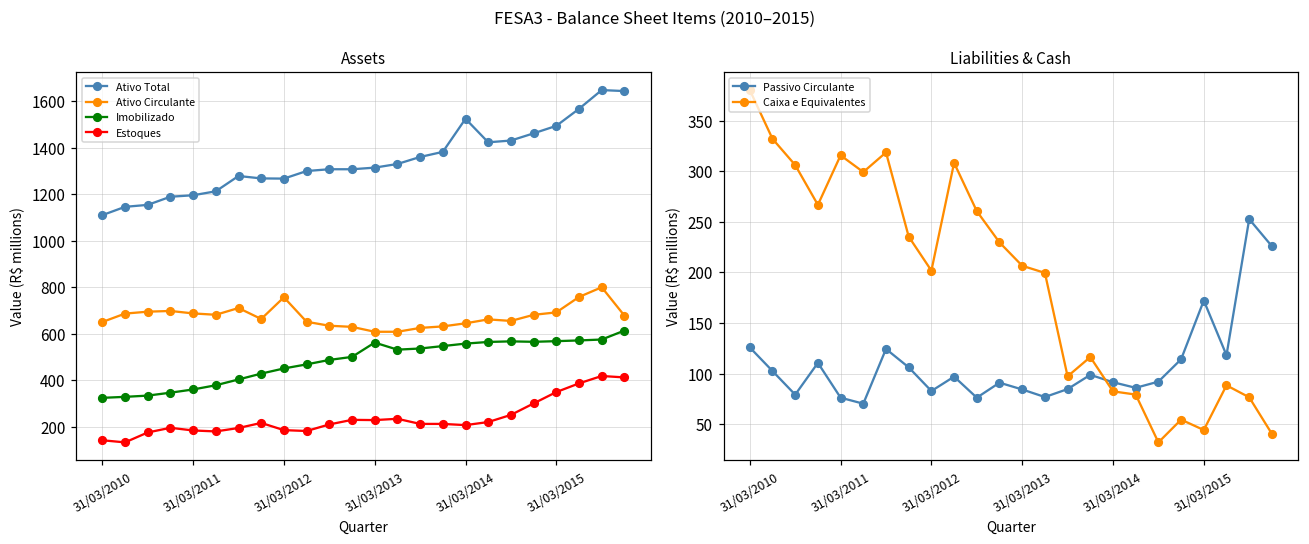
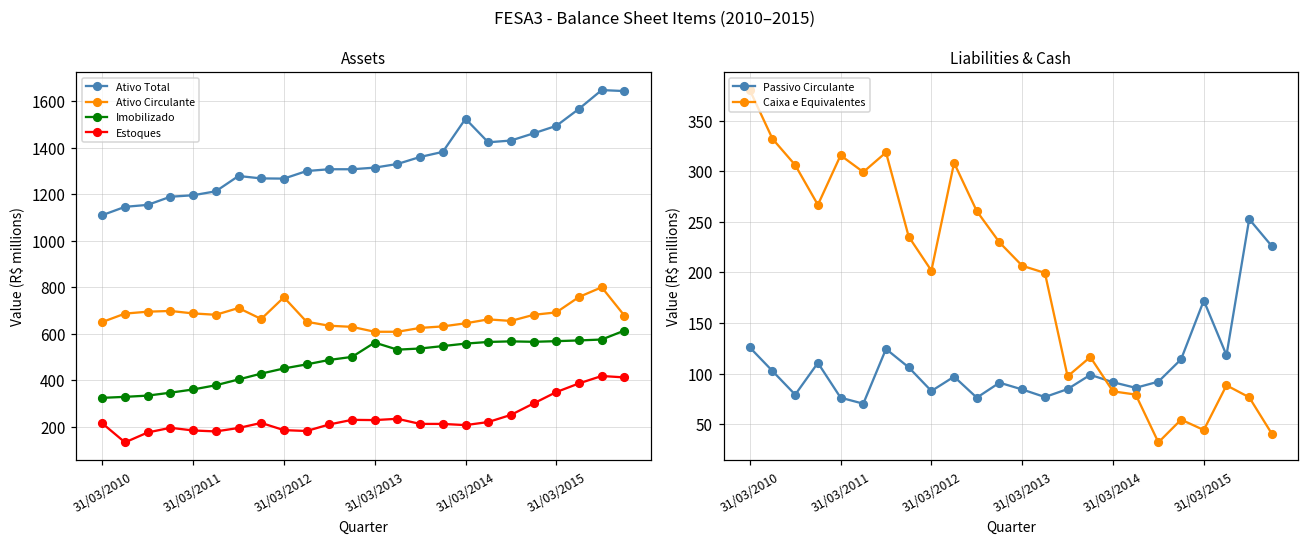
  {
    "Assets": {
      "Ativo Total": {
        "31/03/2010": 1110,
        "31/03/2011": 1200,
        "31/03/2012": 1270,
        "31/03/2013": 1310,
        "31/03/2014": 1520,
        "31/03/2015": 1490
      },
      "Ativo Circulante": {
        "31/03/2010": 650,
        "31/03/2011": 690,
        "31/03/2012": 760,
        "31/03/2013": 610,
        "31/03/2014": 640,
        "31/03/2015": 690
      },
      "Imobilizado": {
        "31/03/2010": 320,
        "31/03/2011": 360,
        "31/03/2012": 450,
        "31/03/2013": 560,
        "31/03/2014": 560,
        "31/03/2015": 570
      },
      "Estoques": {
-       "31/03/2010": 140,
+       "31/03/2010": 210,
        "31/03/2011": 180,
        "31/03/2012": 180,
        "31/03/2013": 230,
        "31/03/2014": 210,
        "31/03/2015": 350
      }
    },
    "Liabilities & Cash": {
      "Passivo Circulante": {
        "31/03/2010": 130,
        "31/03/2011": 80,
        "31/03/2012": 80,
        "31/03/2013": 80,
        "31/03/2014": 90,
        "31/03/2015": 170
      },
      "Caixa e Equivalentes": {
        "31/03/2011": 320,
        "31/03/2012": 200,
        "31/03/2013": 210,
        "31/03/2014": 80,
        "31/03/2015": 40
      }
    }
  }
